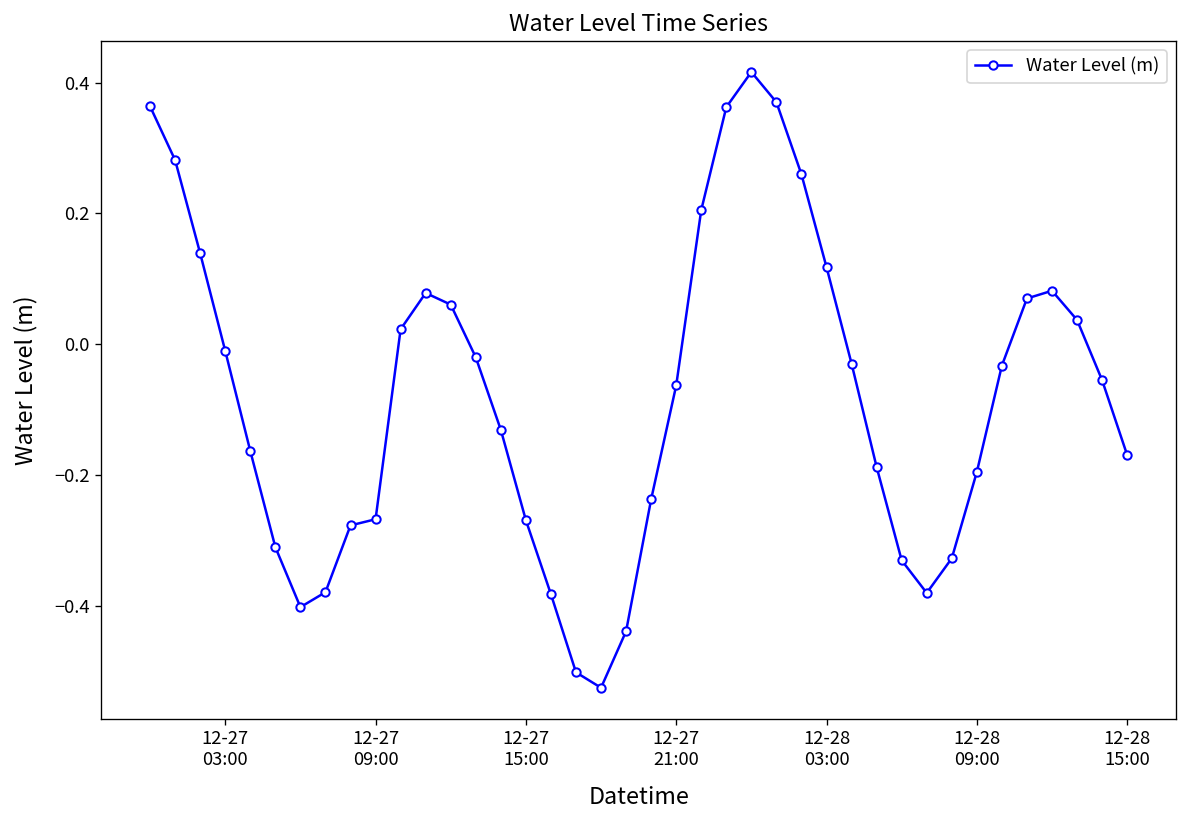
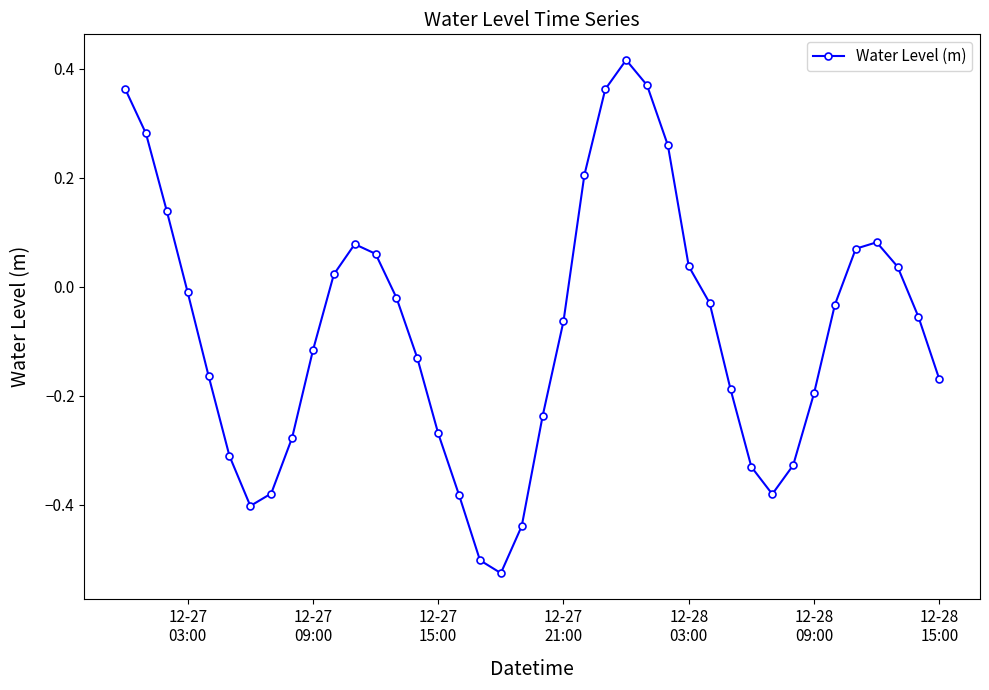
  {
    "12-27 03:00": -0.01,
-   "12-27 09:00": -0.27,
+   "12-27 09:00": -0.12,
    "12-27 15:00": -0.27,
    "12-27 21:00": -0.06,
-   "12-28 03:00": 0.12,
+   "12-28 03:00": 0.04,
    "12-28 09:00": -0.20,
    "12-28 15:00": -0.17
  }
